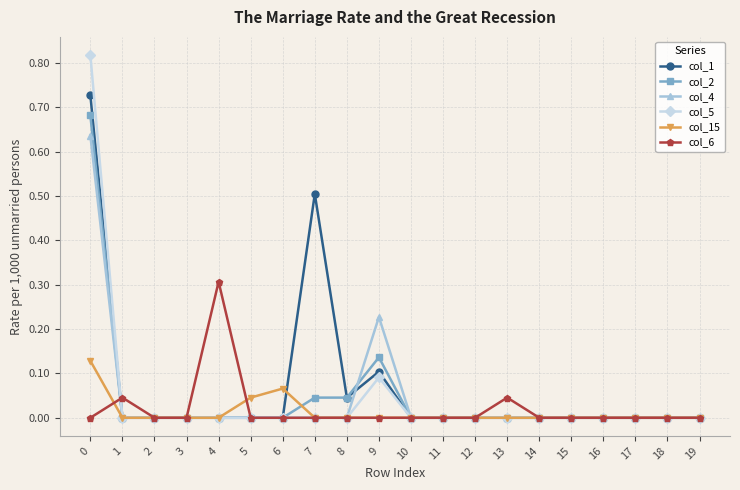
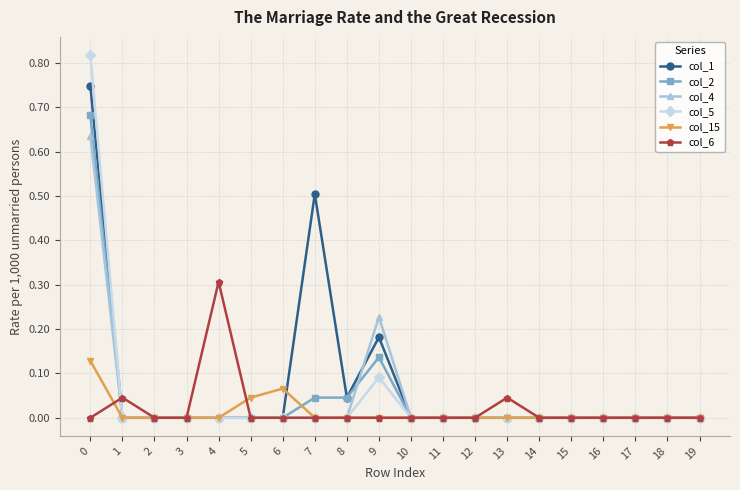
  {
    "col_1": {
-     "0": 0.73,
+     "0": 0.75,
      "7": 0.50,
-     "9": 0.10
+     "9": 0.18
    },
    "col_15": {
      "0": 0.13,
      "5": 0.05,
      "6": 0.07
    },
    "col_6": {
      "0": 0.00,
      "1": 0.05,
      "4": 0.31,
      "13": 0.05
    }
  }
